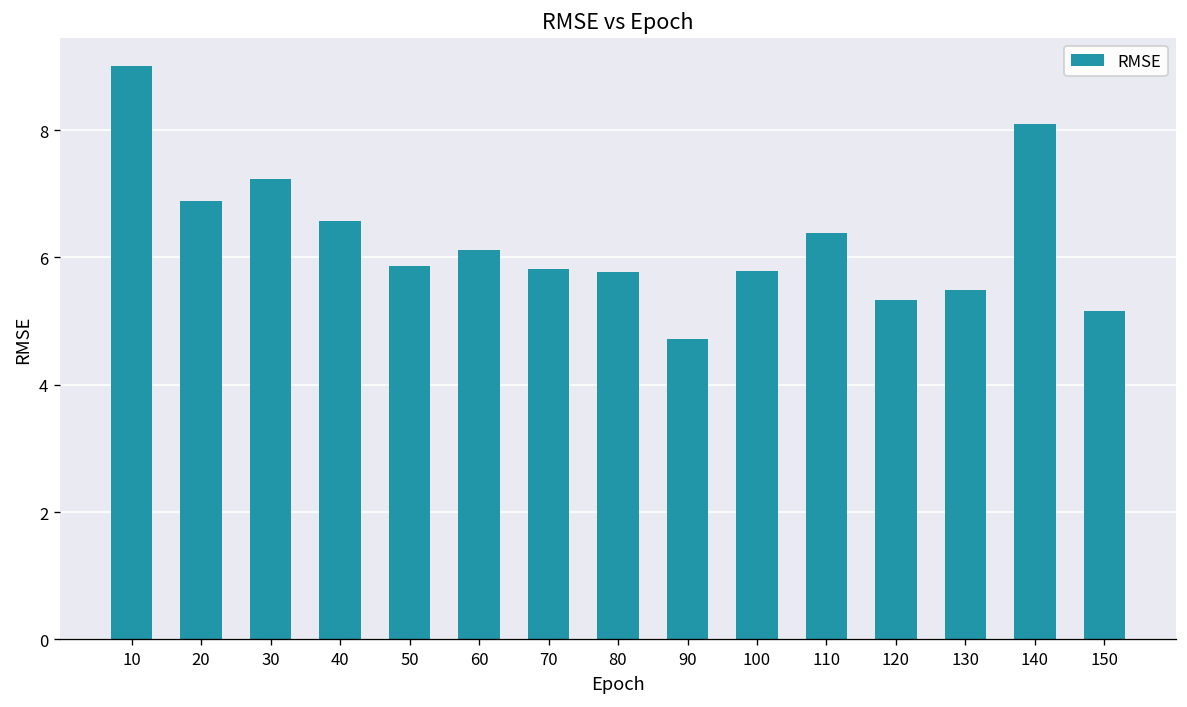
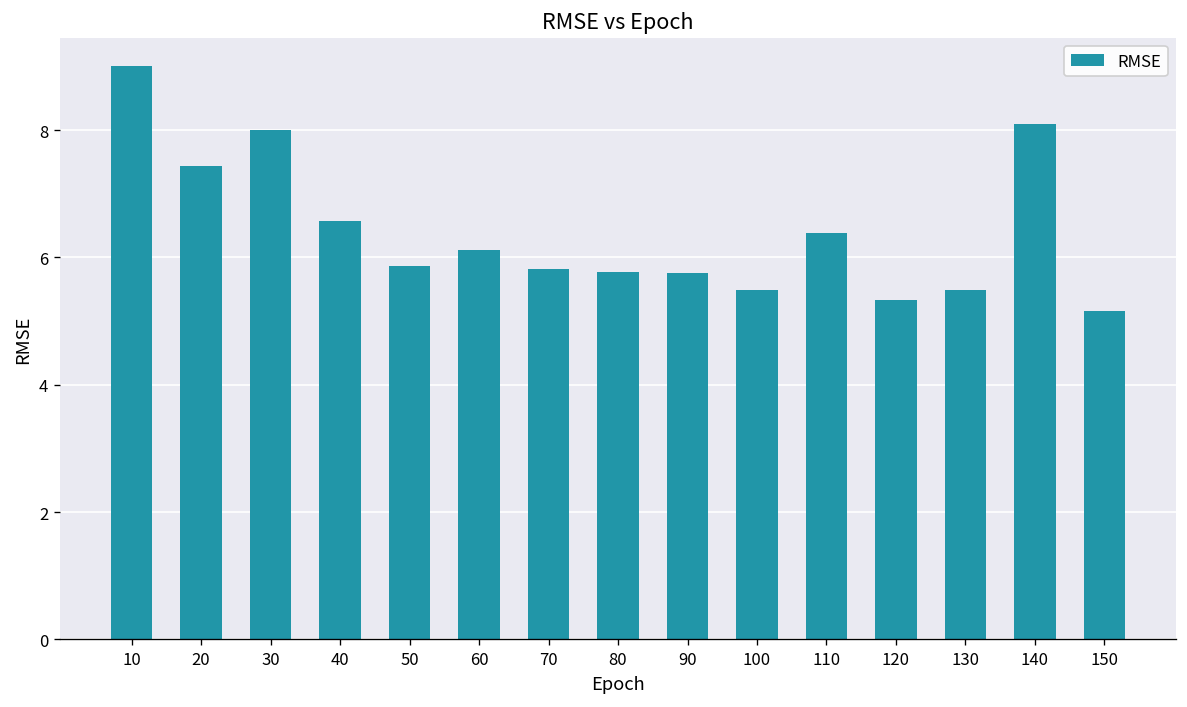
  {
    "10": 9.0,
-   "20": 6.9,
-   "30": 7.2,
+   "20": 7.4,
+   "30": 8.0,
    "40": 6.6,
    "50": 5.9,
    "60": 6.1,
    "70": 5.8,
    "80": 5.8,
-   "90": 4.7,
-   "100": 5.8,
+   "90": 5.8,
+   "100": 5.5,
    "110": 6.4,
    "120": 5.3,
    "130": 5.5,
    "140": 8.1,
    "150": 5.2
  }
